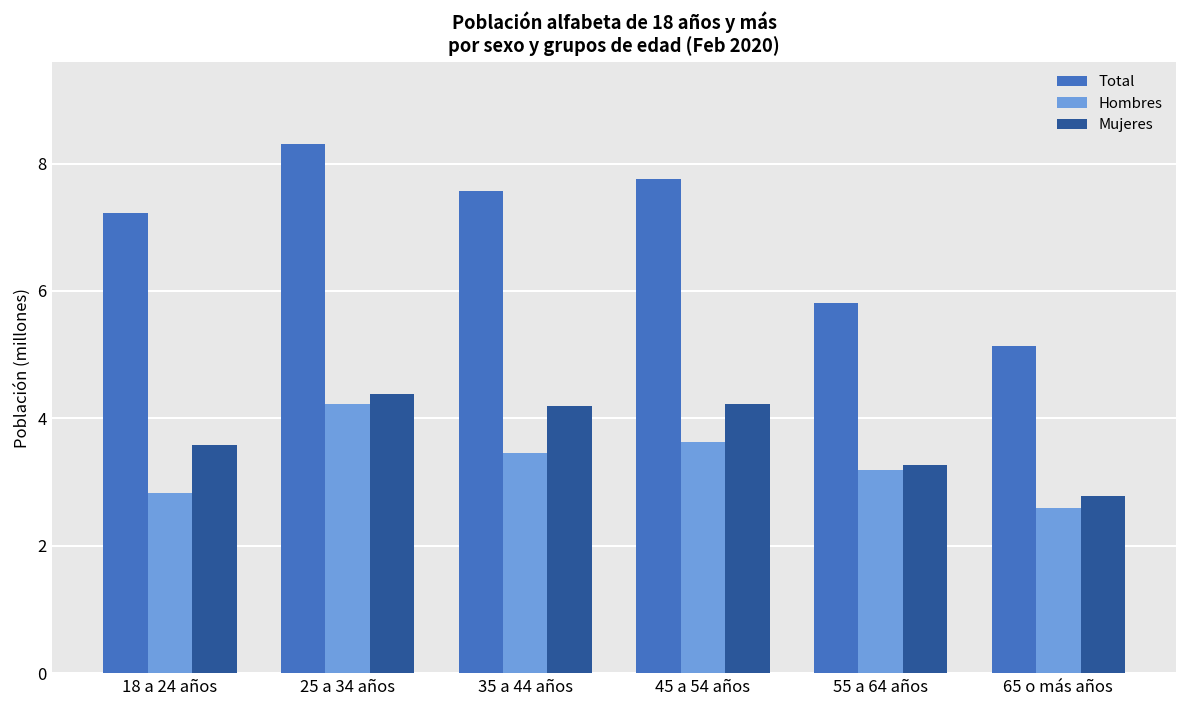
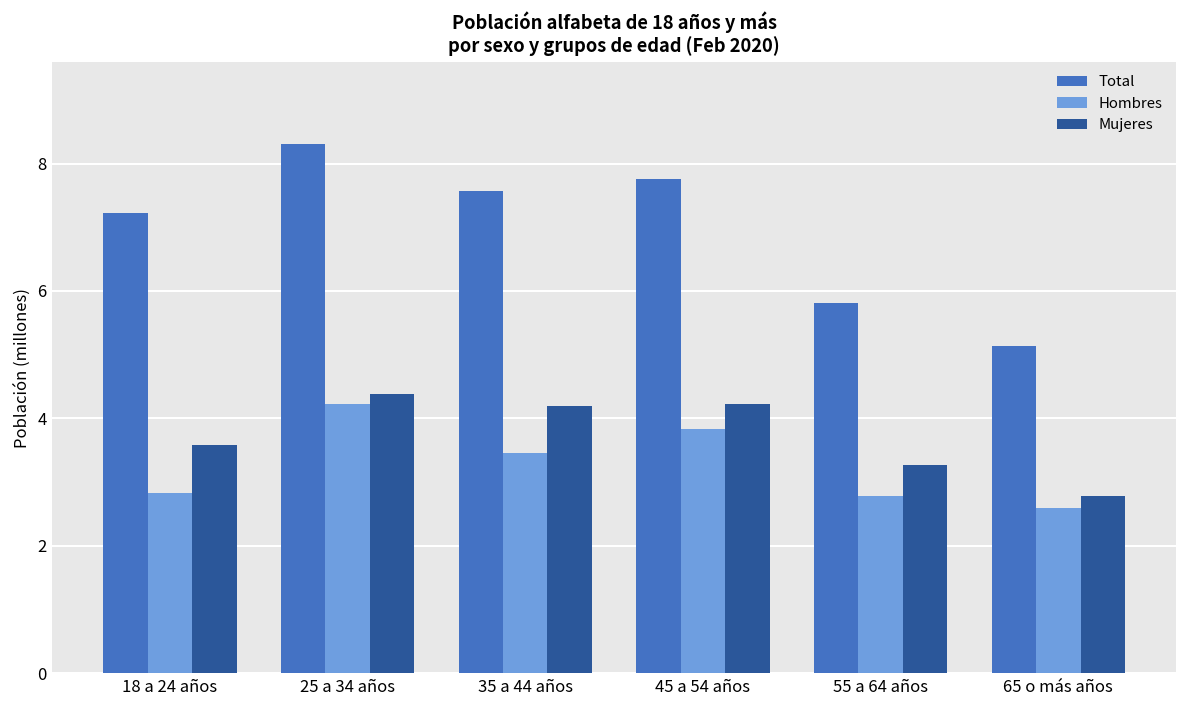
  {
    "Hombres": {
      "18 a 24 años": 2.8,
      "25 a 34 años": 4.2,
      "35 a 44 años": 3.5,
-     "45 a 54 años": 3.6,
-     "55 a 64 años": 3.2,
+     "45 a 54 años": 3.8,
+     "55 a 64 años": 2.8,
      "65 o más años": 2.6
    }
  }
